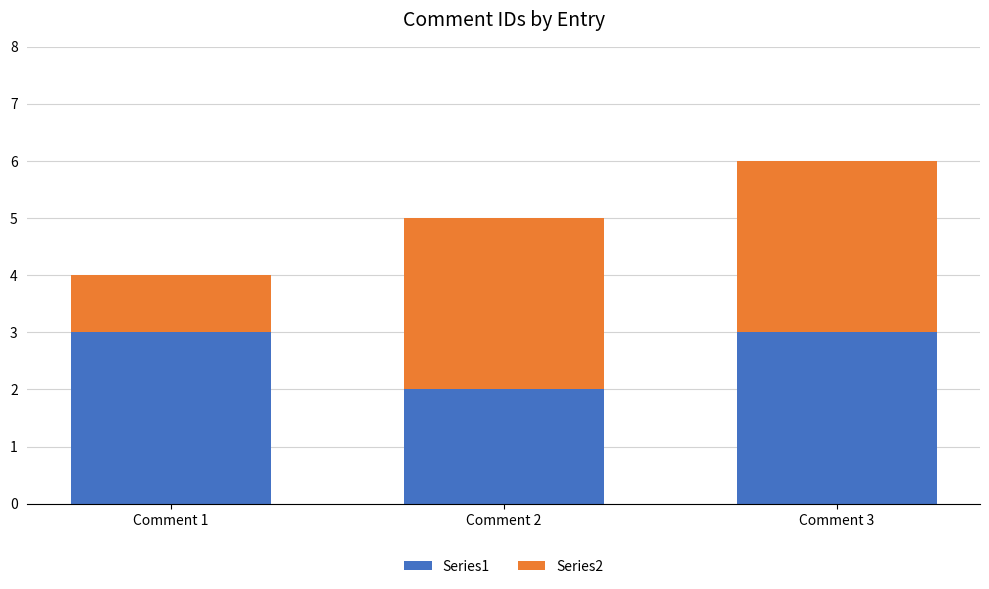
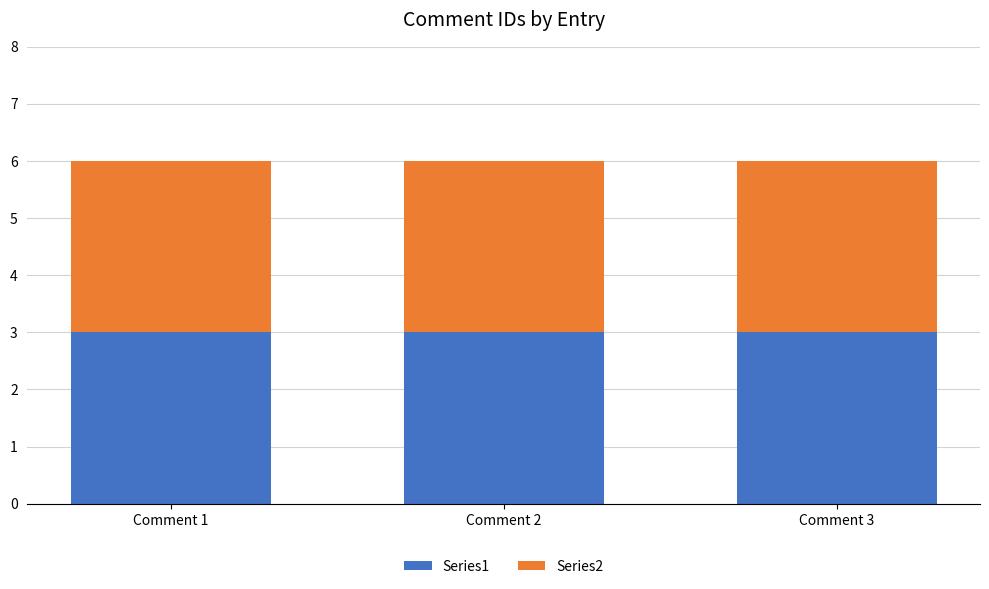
  {
    "Series1": {
      "Comment 1": 3,
-     "Comment 2": 2,
+     "Comment 2": 3,
      "Comment 3": 3
    },
    "Series2": {
-     "Comment 1": 1,
+     "Comment 1": 3,
      "Comment 2": 3,
      "Comment 3": 3
    }
  }
